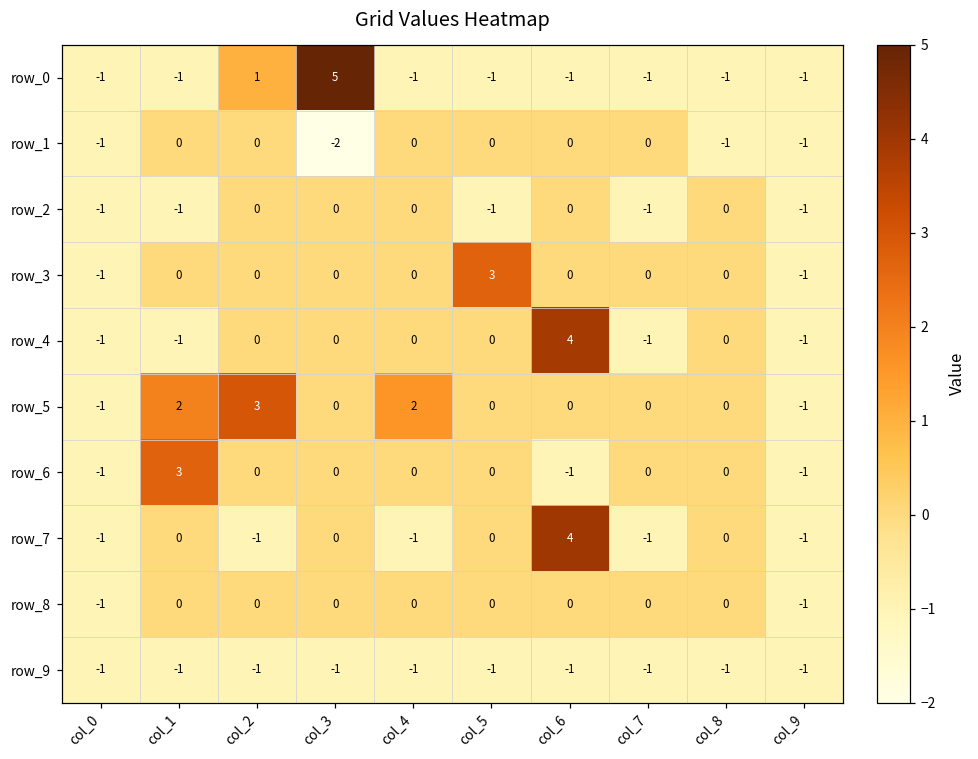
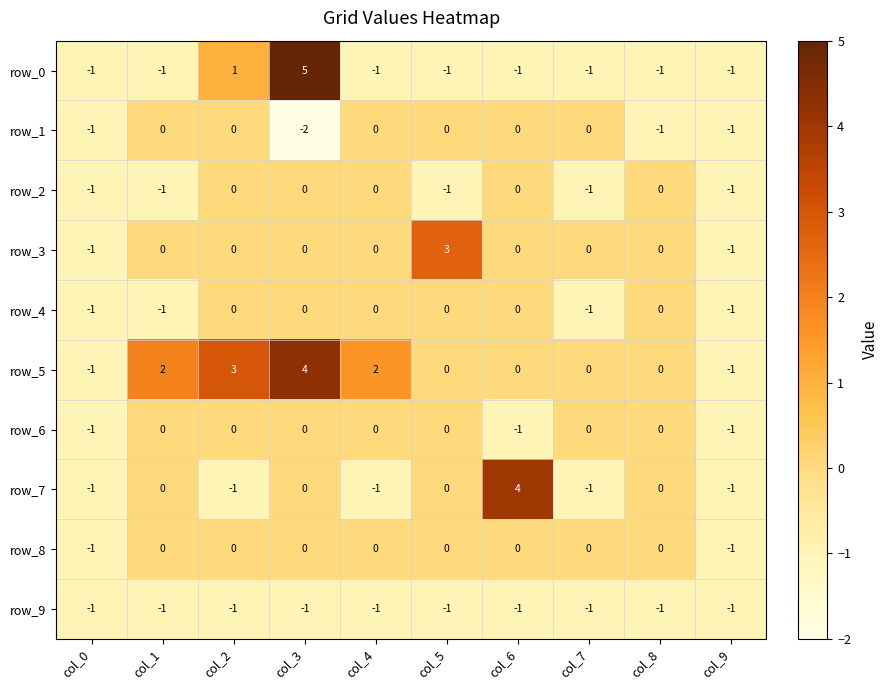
  {
    "row_0": {
      "col_0": -1,
      "col_1": -1,
      "col_2": 1,
      "col_3": 5,
      "col_4": -1,
      "col_5": -1,
      "col_6": -1,
      "col_7": -1,
      "col_8": -1,
      "col_9": -1
    },
    "row_1": {
      "col_0": -1,
      "col_1": 0,
      "col_2": 0,
      "col_3": -2,
      "col_4": 0,
      "col_5": 0,
      "col_6": 0,
      "col_7": 0,
      "col_8": -1,
      "col_9": -1
    },
    "row_2": {
      "col_0": -1,
      "col_1": -1,
      "col_2": 0,
      "col_3": 0,
      "col_4": 0,
      "col_5": -1,
      "col_6": 0,
      "col_7": -1,
      "col_8": 0,
      "col_9": -1
    },
    "row_3": {
      "col_0": -1,
      "col_1": 0,
      "col_2": 0,
      "col_3": 0,
      "col_4": 0,
      "col_5": 3,
      "col_6": 0,
      "col_7": 0,
      "col_8": 0,
      "col_9": -1
    },
    "row_4": {
      "col_0": -1,
      "col_1": -1,
      "col_2": 0,
      "col_3": 0,
      "col_4": 0,
      "col_5": 0,
-     "col_6": 4,
+     "col_6": 0,
      "col_7": -1,
      "col_8": 0,
      "col_9": -1
    },
    "row_5": {
      "col_0": -1,
      "col_1": 2,
      "col_2": 3,
-     "col_3": 0,
+     "col_3": 4,
      "col_4": 2,
      "col_5": 0,
      "col_6": 0,
      "col_7": 0,
      "col_8": 0,
      "col_9": -1
    },
    "row_6": {
      "col_0": -1,
-     "col_1": 3,
+     "col_1": 0,
      "col_2": 0,
      "col_3": 0,
      "col_4": 0,
      "col_5": 0,
      "col_6": -1,
      "col_7": 0,
      "col_8": 0,
      "col_9": -1
    },
    "row_7": {
      "col_0": -1,
      "col_1": 0,
      "col_2": -1,
      "col_3": 0,
      "col_4": -1,
      "col_5": 0,
      "col_6": 4,
      "col_7": -1,
      "col_8": 0,
      "col_9": -1
    },
    "row_8": {
      "col_0": -1,
      "col_1": 0,
      "col_2": 0,
      "col_3": 0,
      "col_4": 0,
      "col_5": 0,
      "col_6": 0,
      "col_7": 0,
      "col_8": 0,
      "col_9": -1
    },
    "row_9": {
      "col_0": -1,
      "col_1": -1,
      "col_2": -1,
      "col_3": -1,
      "col_4": -1,
      "col_5": -1,
      "col_6": -1,
      "col_7": -1,
      "col_8": -1,
      "col_9": -1
    }
  }
